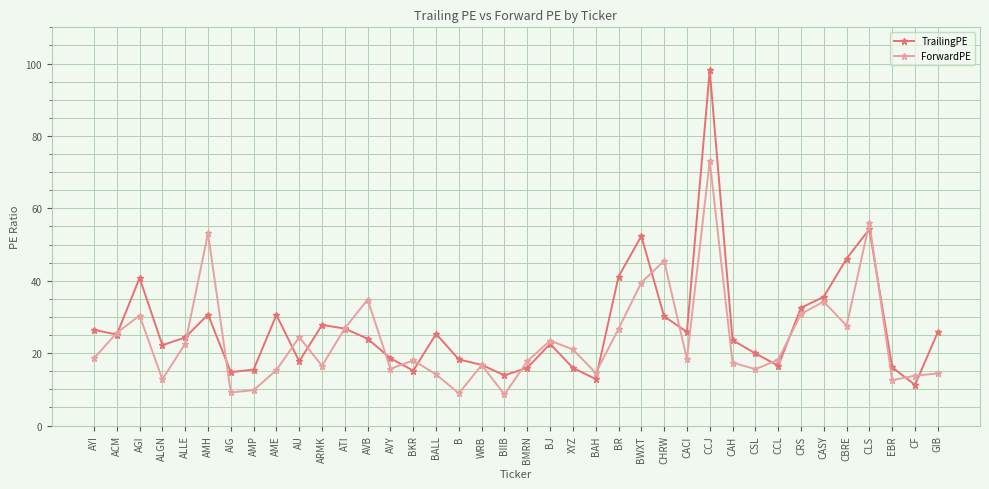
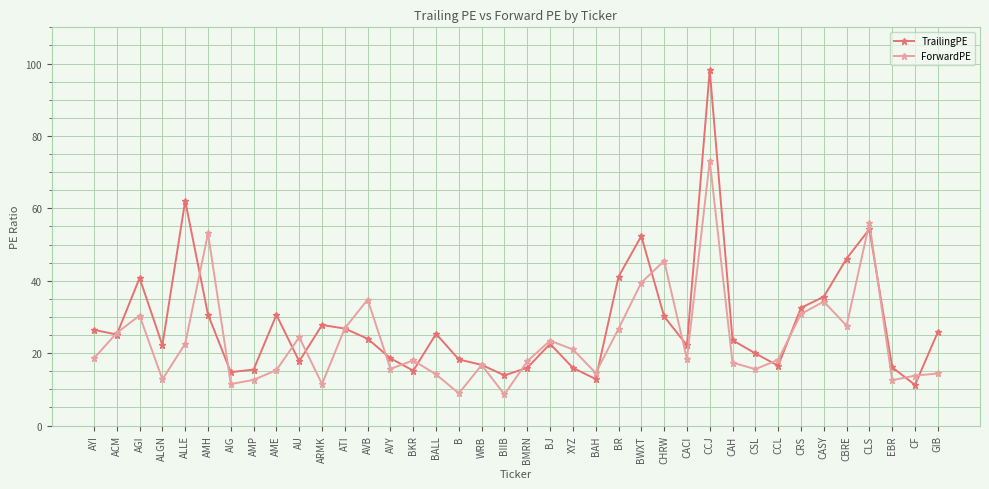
  {
    "TrailingPE": {
      "AYI": 26,
      "AGI": 41,
      "ALGN": 22,
-     "ALLE": 24,
+     "ALLE": 62,
      "AMH": 31,
      "AIG": 15,
      "AMP": 15,
      "AME": 31,
      "AU": 18,
      "ARMK": 28,
      "AVB": 24,
      "AVY": 19,
      "BKR": 15,
      "BALL": 25,
      "B": 18,
      "BIIB": 14,
      "BMRN": 16,
      "BJ": 23,
      "XYZ": 16,
      "BAH": 13,
      "BR": 41,
      "BWXT": 52,
      "CHRW": 30,
-     "CACI": 26,
+     "CACI": 22,
      "CCJ": 98,
      "CAH": 24,
      "CSL": 20,
      "CCL": 17,
      "CRS": 33,
      "CASY": 36,
      "CBRE": 46,
      "CLS": 54,
      "EBR": 16,
      "CF": 11,
      "GIB": 26
    },
    "ForwardPE": {
      "AYI": 19,
      "AGI": 30,
      "ALGN": 13,
      "ALLE": 23,
      "AMH": 53,
-     "AIG": 9,
-     "AMP": 10,
+     "AIG": 11,
+     "AMP": 13,
      "AME": 15,
      "AU": 24,
-     "ARMK": 17,
+     "ARMK": 11,
      "AVB": 35,
      "AVY": 16,
      "BKR": 18,
      "BALL": 14,
      "B": 9,
      "BIIB": 9,
      "BMRN": 18,
      "BJ": 23,
      "XYZ": 21,
      "BAH": 15,
      "BR": 27,
      "BWXT": 39,
      "CHRW": 46,
      "CACI": 18,
      "CCJ": 73,
      "CAH": 17,
      "CSL": 16,
      "CCL": 18,
      "CRS": 31,
      "CASY": 34,
      "CBRE": 28,
      "CLS": 56,
      "EBR": 13,
      "CF": 14,
      "GIB": 14
    }
  }
